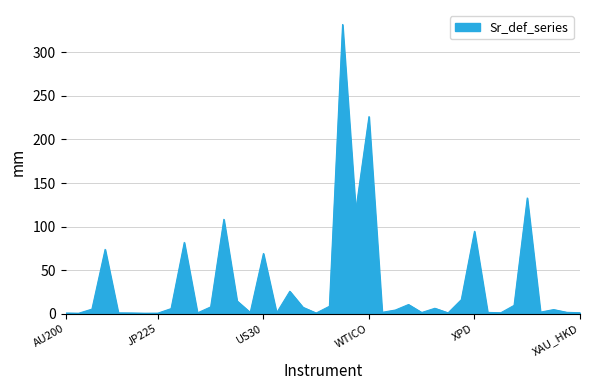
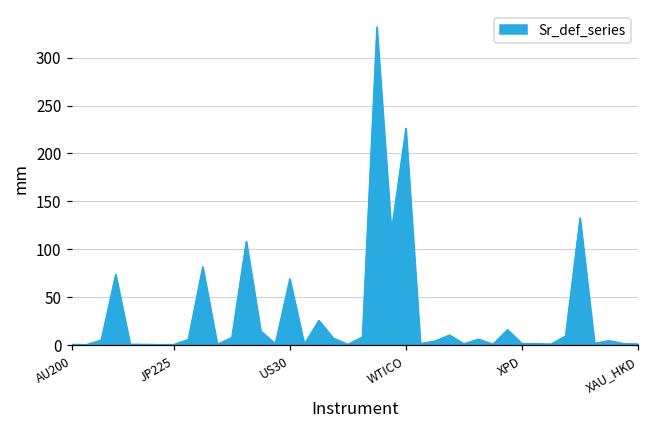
  {
    "AU200": 0,
    "JP225": 0,
    "US30": 70,
    "WTICO": 230,
-   "XPD": 90,
+   "XPD": 0,
    "XAU_HKD": 0
  }
